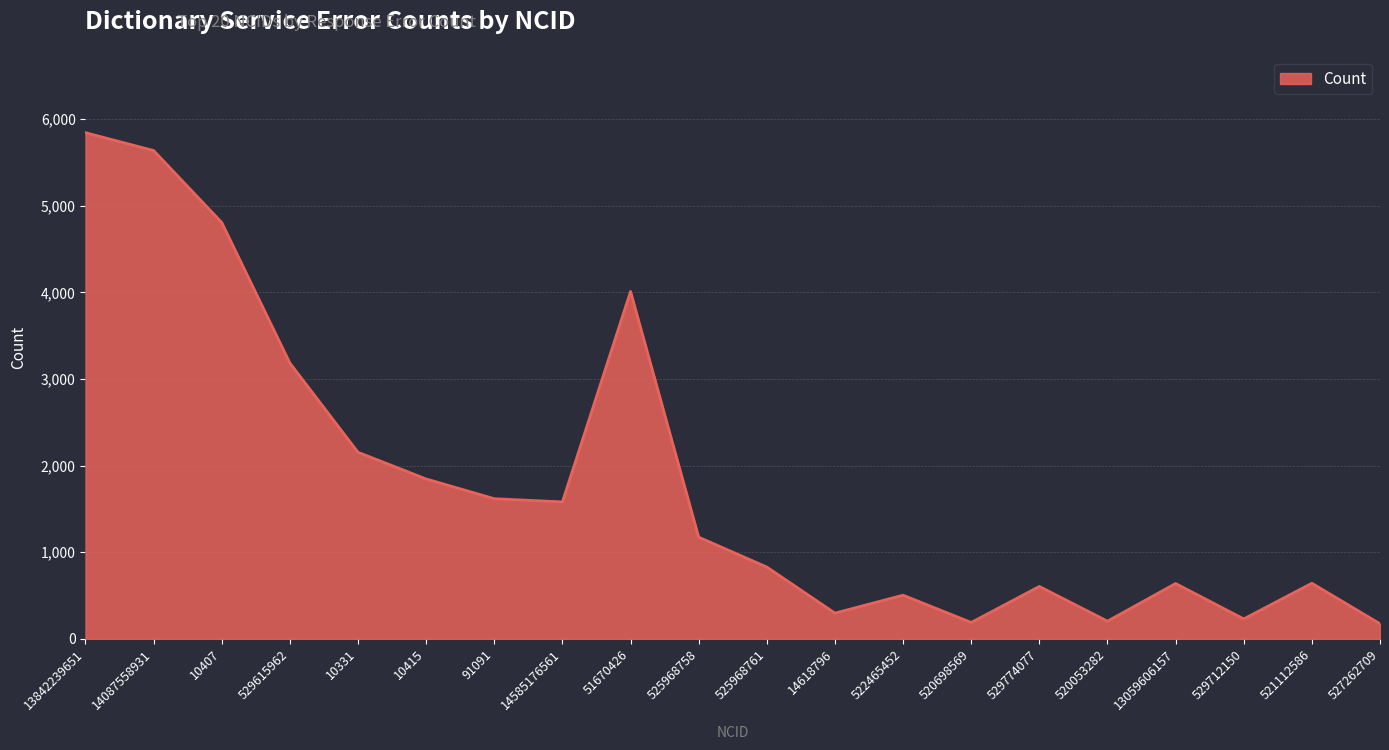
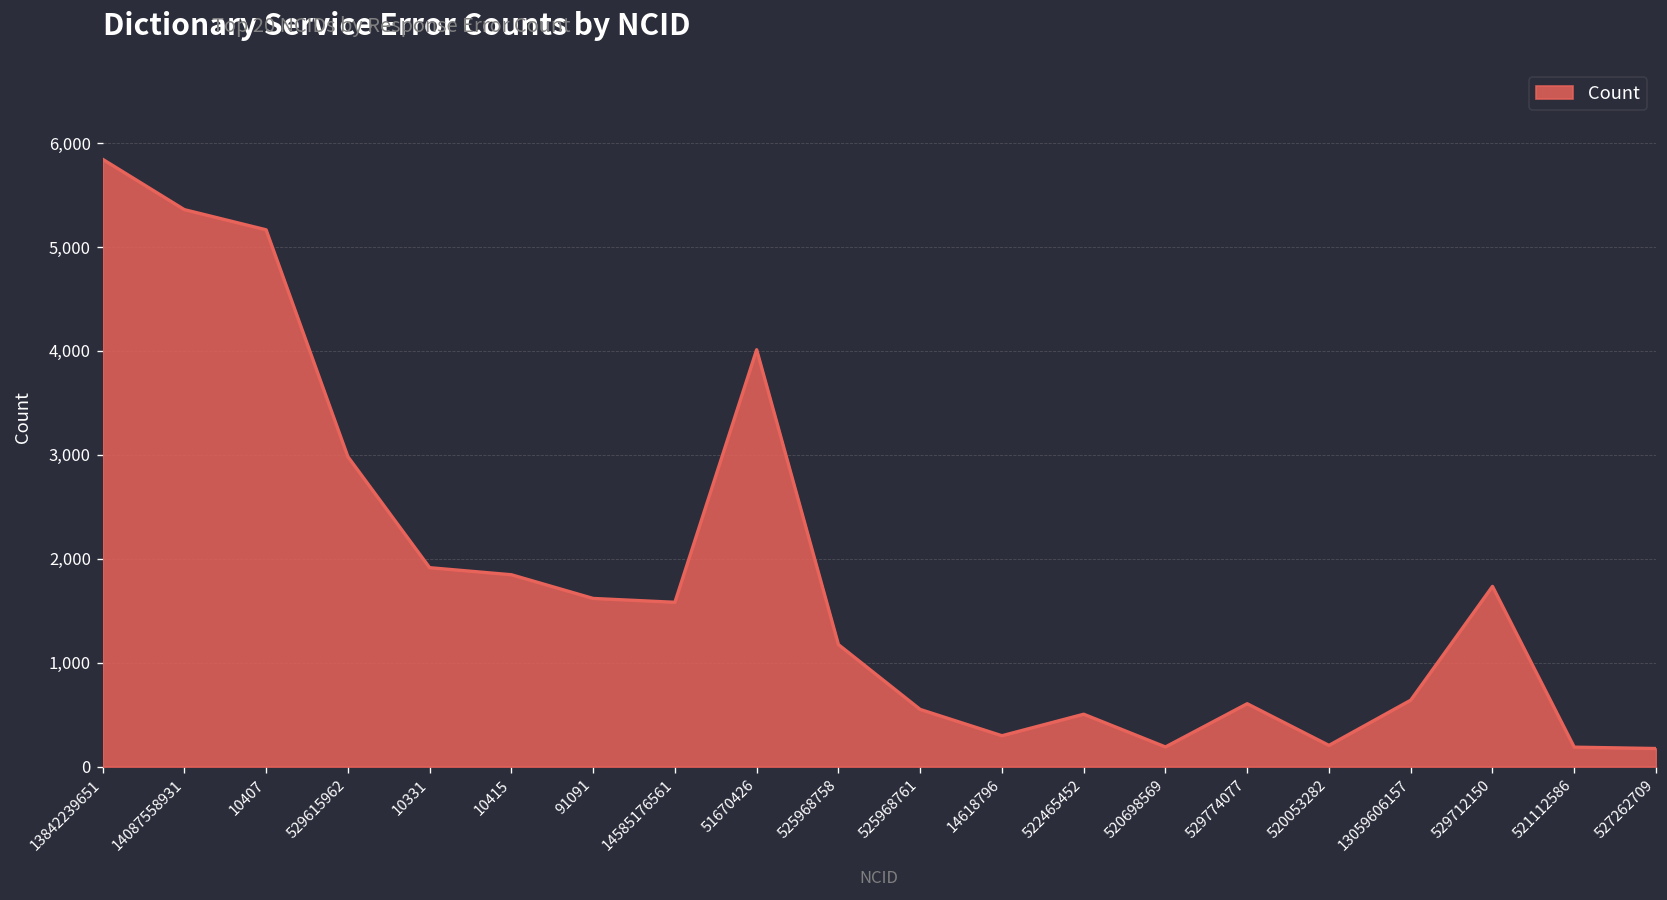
  {
    "13842239651": "5,800",
-   "14087558931": "5,600",
-   "10407": "4,800",
-   "529615962": "3,200",
-   "10331": "2,200",
+   "14087558931": "5,400",
+   "10407": "5,200",
+   "529615962": "3,000",
+   "10331": "1,900",
    "10415": "1,800",
    "91091": "1,600",
    "14585176561": "1,600",
    "51670426": "4,000",
    "525968758": "1,200",
-   "525968761": "800",
+   "525968761": "600",
    "14618796": "300",
    "522465452": "500",
    "520698569": "200",
    "529774077": "600",
    "520053282": "200",
    "13059606157": "600",
-   "529712150": "200",
-   "521112586": "600",
+   "529712150": "1,700",
+   "521112586": "200",
    "527262709": "200"
  }
